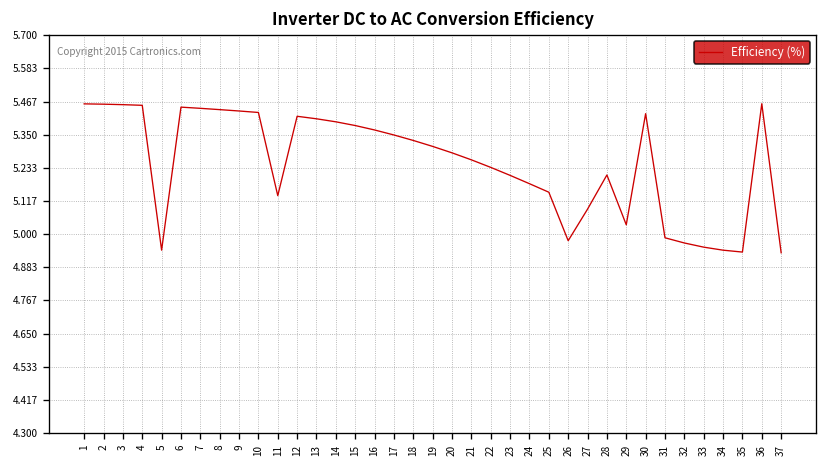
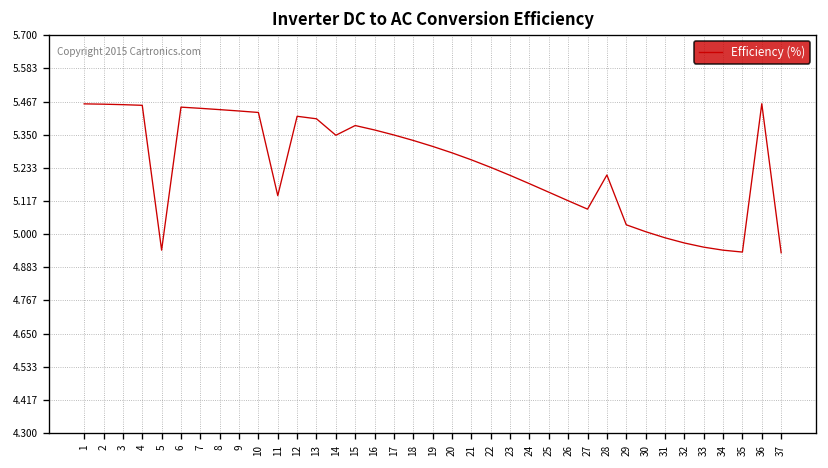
  {
    "1": 5.46,
    "2": 5.46,
    "3": 5.46,
    "4": 5.45,
    "5": 4.94,
    "6": 5.45,
    "7": 5.44,
    "8": 5.44,
    "9": 5.43,
    "10": 5.43,
    "11": 5.14,
    "12": 5.41,
    "13": 5.41,
-   "14": 5.40,
+   "14": 5.35,
    "15": 5.38,
    "16": 5.37,
    "17": 5.35,
    "18": 5.33,
    "19": 5.31,
    "20": 5.29,
    "21": 5.26,
    "22": 5.23,
    "23": 5.21,
    "24": 5.18,
    "25": 5.15,
-   "26": 4.98,
+   "26": 5.12,
    "27": 5.09,
    "28": 5.21,
    "29": 5.03,
-   "30": 5.42,
+   "30": 5.01,
    "31": 4.99,
    "32": 4.97,
    "33": 4.95,
    "34": 4.94,
    "35": 4.94,
    "36": 5.46,
    "37": 4.93
  }
